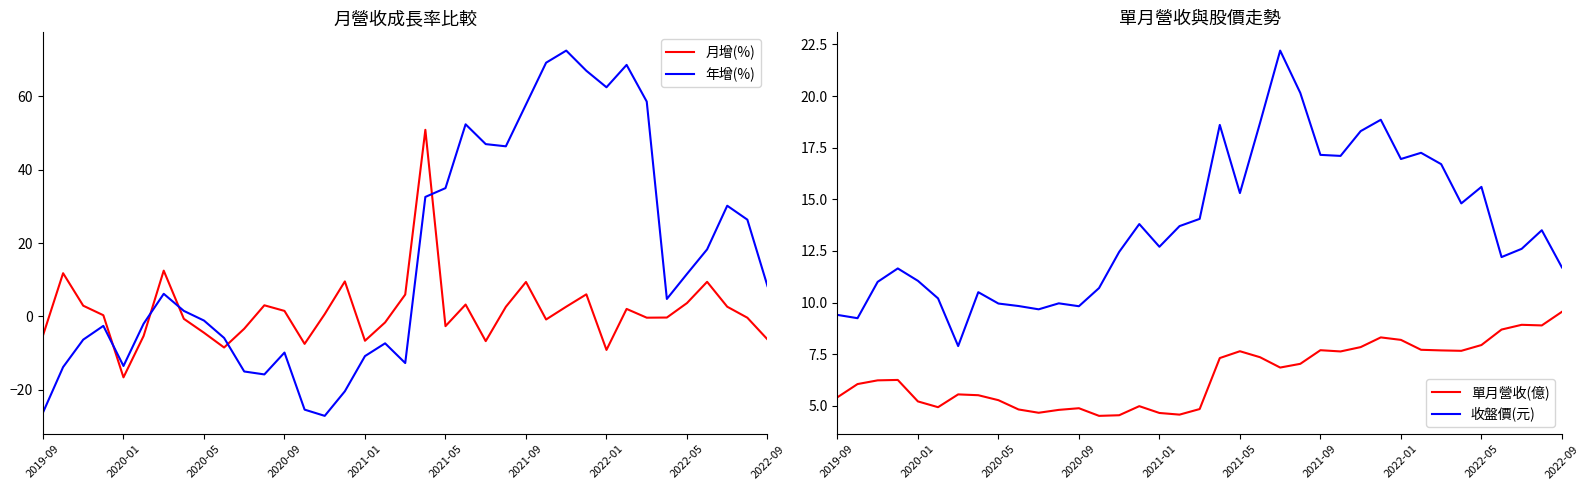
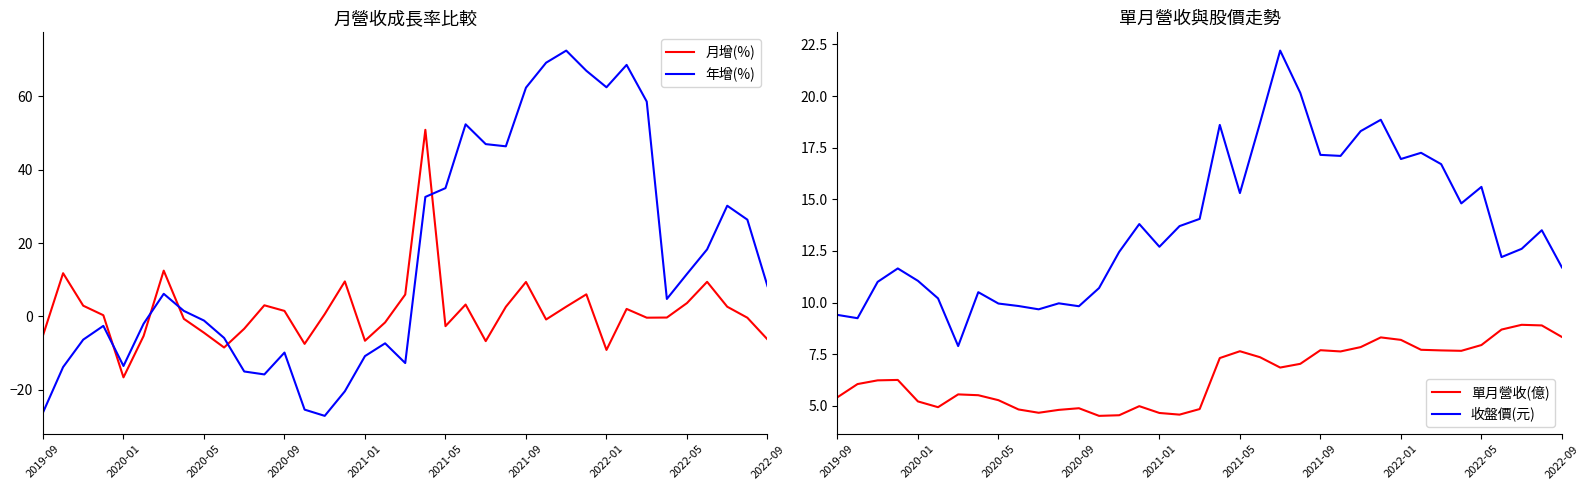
  {
    "月營收成長率比較": {
      "月增(%)": {
        "2019-09": -5,
        "2020-01": -17,
        "2020-05": -4,
        "2020-09": 2,
        "2021-01": -7,
        "2021-05": -3,
        "2021-09": 9,
        "2022-01": -9,
        "2022-05": 4,
        "2022-09": -6
      },
      "年增(%)": {
        "2019-09": -26,
        "2020-01": -14,
        "2020-05": -1,
        "2020-09": -10,
        "2021-01": -11,
        "2021-05": 35,
-       "2021-09": 58,
+       "2021-09": 62,
        "2022-01": 63,
        "2022-05": 12,
        "2022-09": 8
      }
    },
    "單月營收與股價走勢": {
      "單月營收(億)": {
        "2019-09": 5.4,
        "2020-01": 5.2,
        "2020-05": 5.3,
        "2020-09": 4.9,
        "2021-01": 4.7,
        "2021-05": 7.6,
        "2021-09": 7.7,
        "2022-01": 8.2,
        "2022-05": 7.9,
-       "2022-09": 9.6
+       "2022-09": 8.3
      },
      "收盤價(元)": {
        "2019-09": 9.4,
        "2020-01": 11.1,
        "2020-05": 10.0,
        "2020-09": 9.8,
        "2021-01": 12.7,
        "2021-05": 15.3,
        "2021-09": 17.2,
        "2022-01": 17.0,
        "2022-05": 15.6,
        "2022-09": 11.7
      }
    }
  }
